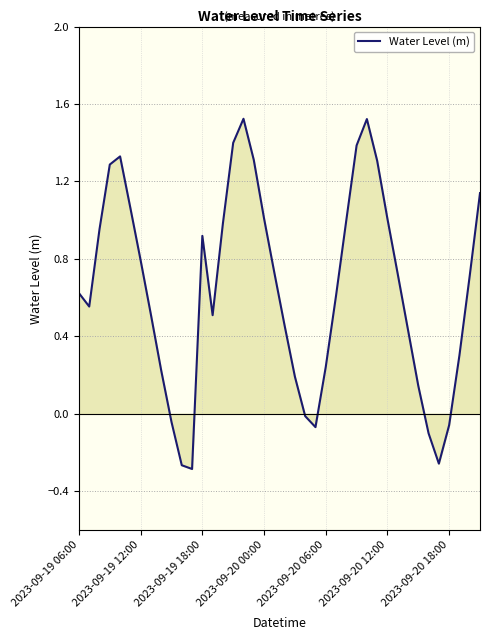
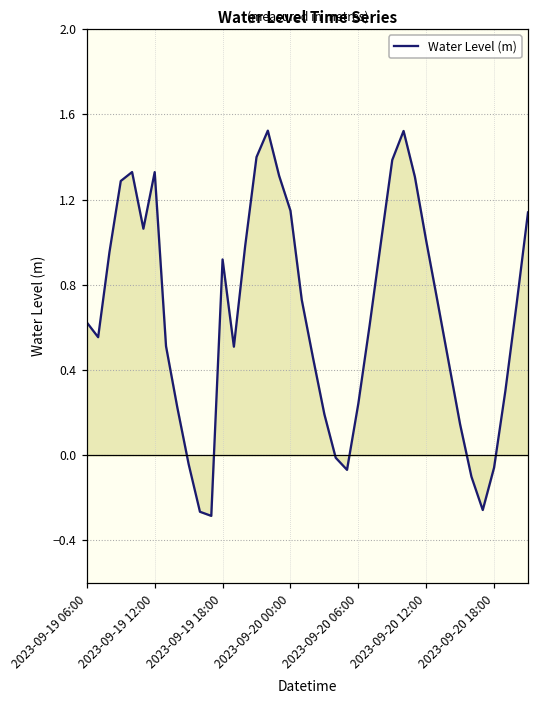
  {
    "Water Level (m)": {
-     "2023-09-19 12:00": 0.79,
-     "2023-09-20 00:00": 1.01,
+     "2023-09-19 12:00": 1.33,
+     "2023-09-20 00:00": 1.15,
      "2023-09-20 18:00": -0.06
    }
  }
